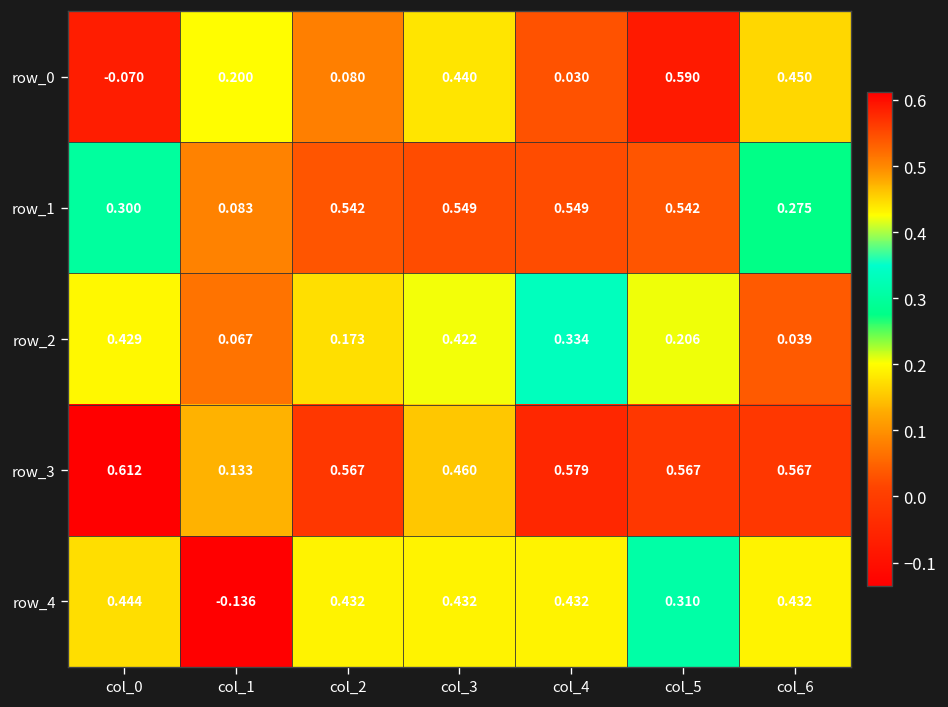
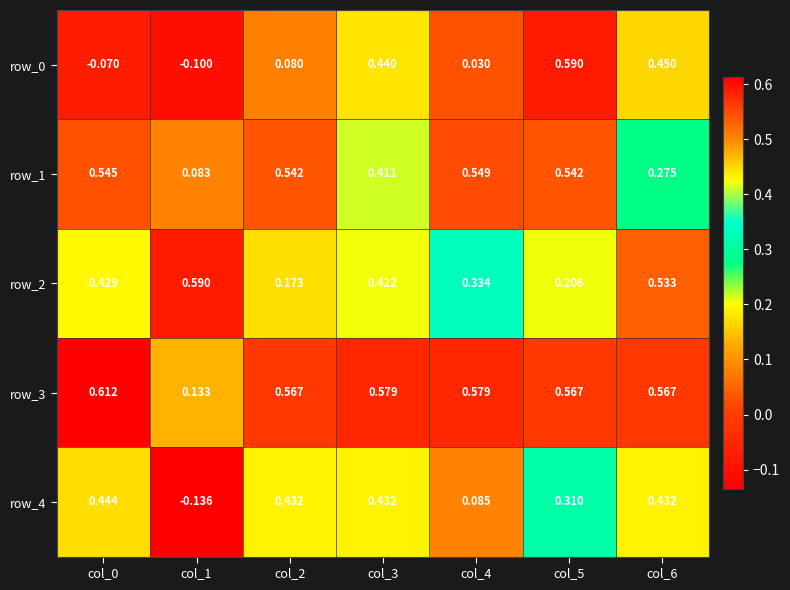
  {
    "row_0": {
      "col_0": -0.070,
-     "col_1": 0.200,
+     "col_1": -0.100,
      "col_2": 0.080,
      "col_3": 0.440,
      "col_4": 0.030,
      "col_5": 0.590,
      "col_6": 0.450
    },
    "row_1": {
-     "col_0": 0.300,
+     "col_0": 0.545,
      "col_1": 0.083,
      "col_2": 0.542,
-     "col_3": 0.549,
+     "col_3": 0.411,
      "col_4": 0.549,
      "col_5": 0.542,
      "col_6": 0.275
    },
    "row_2": {
      "col_0": 0.429,
-     "col_1": 0.067,
+     "col_1": 0.590,
      "col_2": 0.173,
      "col_3": 0.422,
      "col_4": 0.334,
      "col_5": 0.206,
-     "col_6": 0.039
+     "col_6": 0.533
    },
    "row_3": {
      "col_0": 0.612,
      "col_1": 0.133,
      "col_2": 0.567,
-     "col_3": 0.460,
+     "col_3": 0.579,
      "col_4": 0.579,
      "col_5": 0.567,
      "col_6": 0.567
    },
    "row_4": {
      "col_0": 0.444,
      "col_1": -0.136,
      "col_2": 0.432,
      "col_3": 0.432,
-     "col_4": 0.432,
+     "col_4": 0.085,
      "col_5": 0.310,
      "col_6": 0.432
    }
  }
